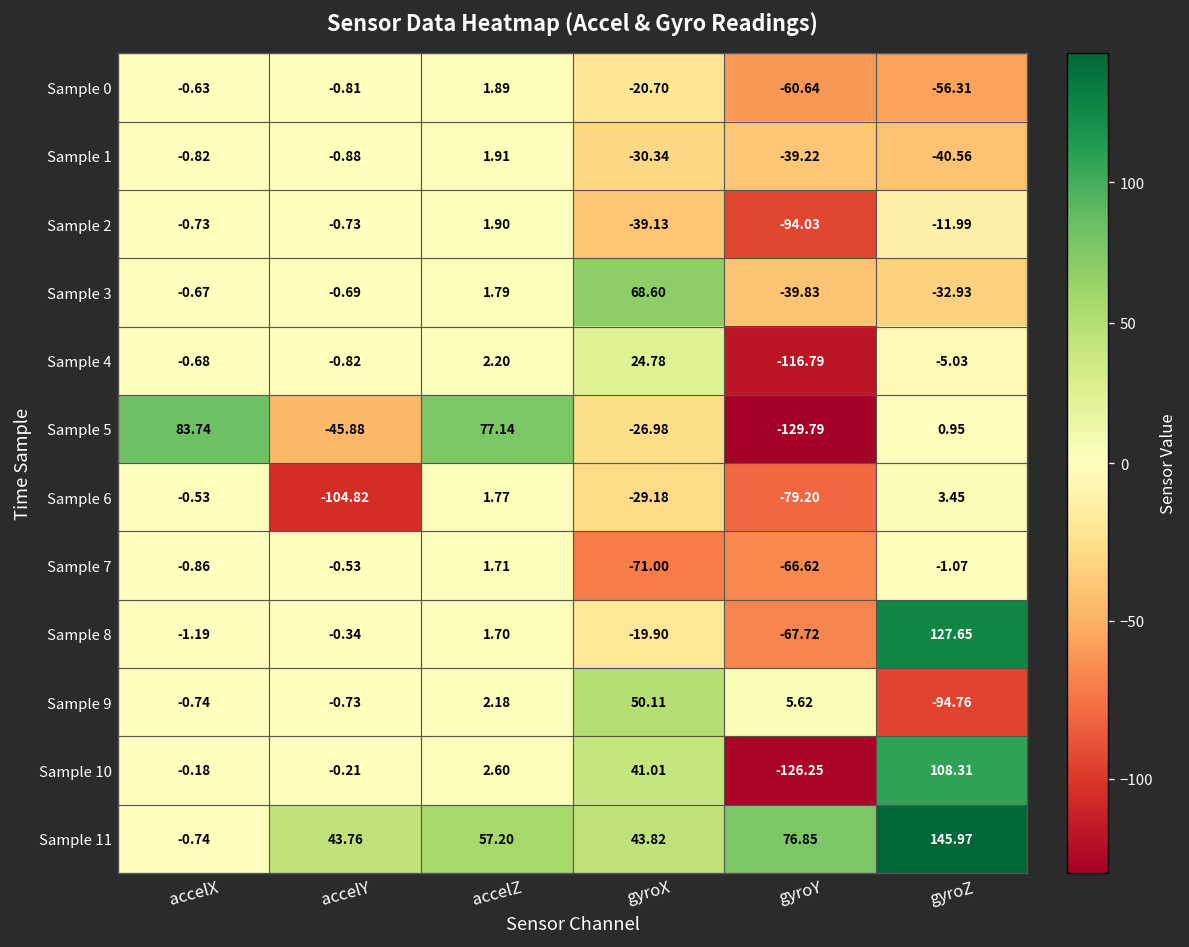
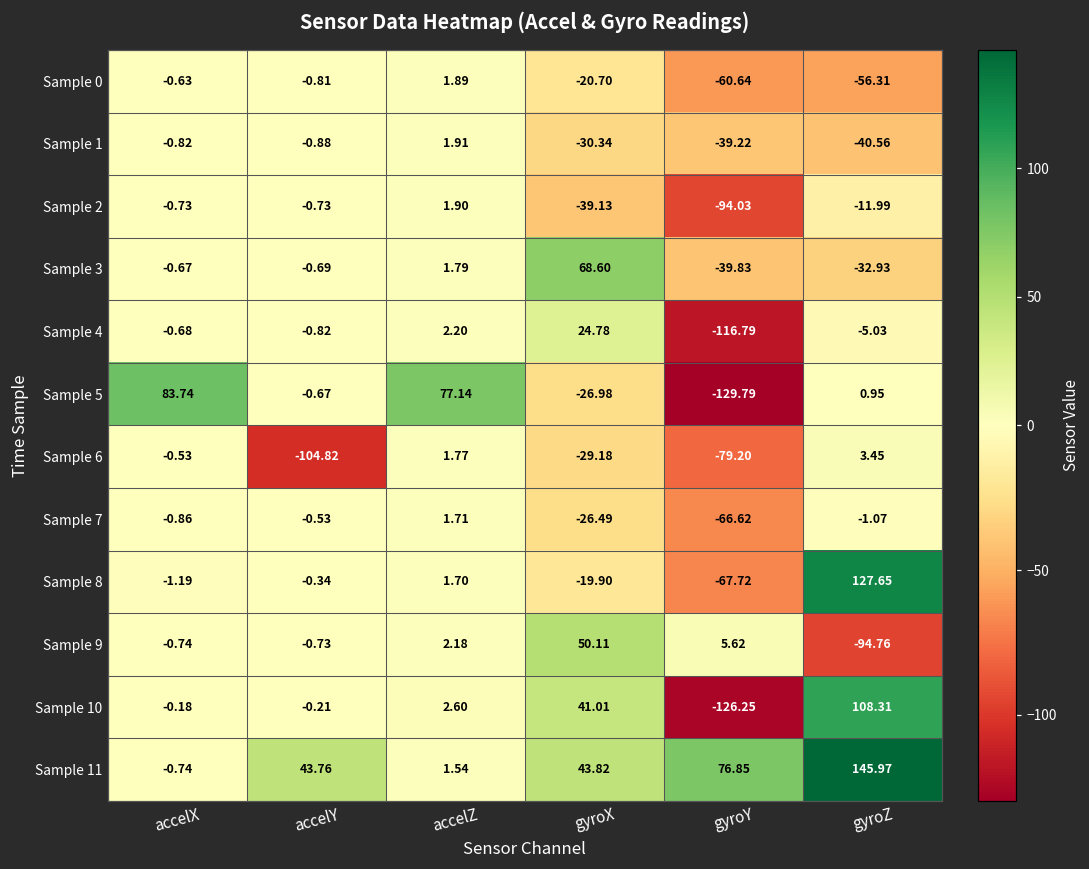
  {
    "Sample 0": {
      "accelX": -0.63,
      "accelY": -0.81,
      "accelZ": 1.89,
      "gyroX": -20.70,
      "gyroY": -60.64,
      "gyroZ": -56.31
    },
    "Sample 1": {
      "accelX": -0.82,
      "accelY": -0.88,
      "accelZ": 1.91,
      "gyroX": -30.34,
      "gyroY": -39.22,
      "gyroZ": -40.56
    },
    "Sample 2": {
      "accelX": -0.73,
      "accelY": -0.73,
      "accelZ": 1.90,
      "gyroX": -39.13,
      "gyroY": -94.03,
      "gyroZ": -11.99
    },
    "Sample 3": {
      "accelX": -0.67,
      "accelY": -0.69,
      "accelZ": 1.79,
      "gyroX": 68.60,
      "gyroY": -39.83,
      "gyroZ": -32.93
    },
    "Sample 4": {
      "accelX": -0.68,
      "accelY": -0.82,
      "accelZ": 2.20,
      "gyroX": 24.78,
      "gyroY": -116.79,
      "gyroZ": -5.03
    },
    "Sample 5": {
      "accelX": 83.74,
-     "accelY": -45.88,
+     "accelY": -0.67,
      "accelZ": 77.14,
      "gyroX": -26.98,
      "gyroY": -129.79,
      "gyroZ": 0.95
    },
    "Sample 6": {
      "accelX": -0.53,
      "accelY": -104.82,
      "accelZ": 1.77,
      "gyroX": -29.18,
      "gyroY": -79.20,
      "gyroZ": 3.45
    },
    "Sample 7": {
      "accelX": -0.86,
      "accelY": -0.53,
      "accelZ": 1.71,
-     "gyroX": -71.00,
+     "gyroX": -26.49,
      "gyroY": -66.62,
      "gyroZ": -1.07
    },
    "Sample 8": {
      "accelX": -1.19,
      "accelY": -0.34,
      "accelZ": 1.70,
      "gyroX": -19.90,
      "gyroY": -67.72,
      "gyroZ": 127.65
    },
    "Sample 9": {
      "accelX": -0.74,
      "accelY": -0.73,
      "accelZ": 2.18,
      "gyroX": 50.11,
      "gyroY": 5.62,
      "gyroZ": -94.76
    },
    "Sample 10": {
      "accelX": -0.18,
      "accelY": -0.21,
      "accelZ": 2.60,
      "gyroX": 41.01,
      "gyroY": -126.25,
      "gyroZ": 108.31
    },
    "Sample 11": {
      "accelX": -0.74,
      "accelY": 43.76,
-     "accelZ": 57.20,
+     "accelZ": 1.54,
      "gyroX": 43.82,
      "gyroY": 76.85,
      "gyroZ": 145.97
    }
  }
